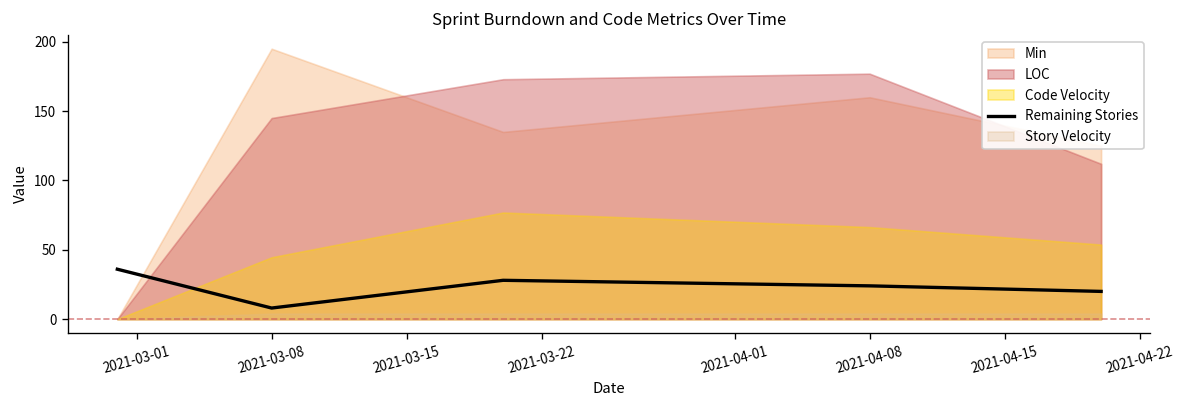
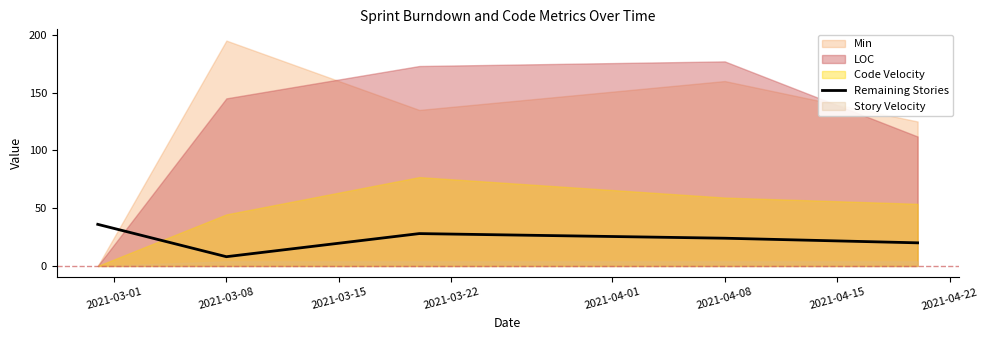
  {
    "Remaining Stories": {
      "2021-03-08": 8,
      "2021-04-08": 24
    },
    "LOC": {
      "2021-03-08": 145,
      "2021-04-08": 177
    },
    "Code Velocity": {
      "2021-03-08": 45,
-     "2021-04-08": 66
+     "2021-04-08": 59
    }
  }
